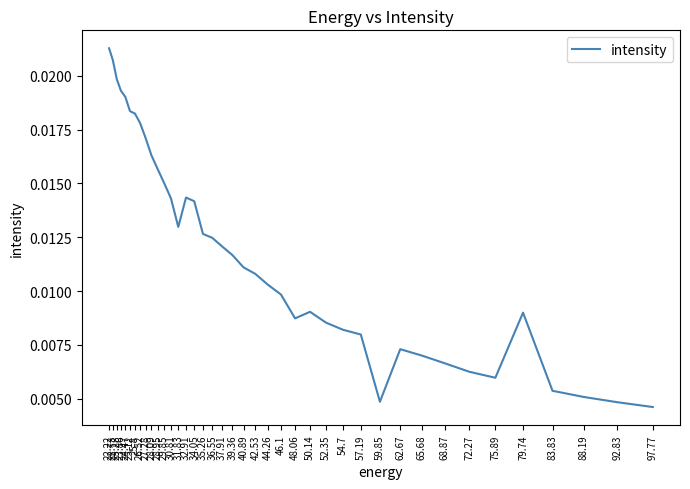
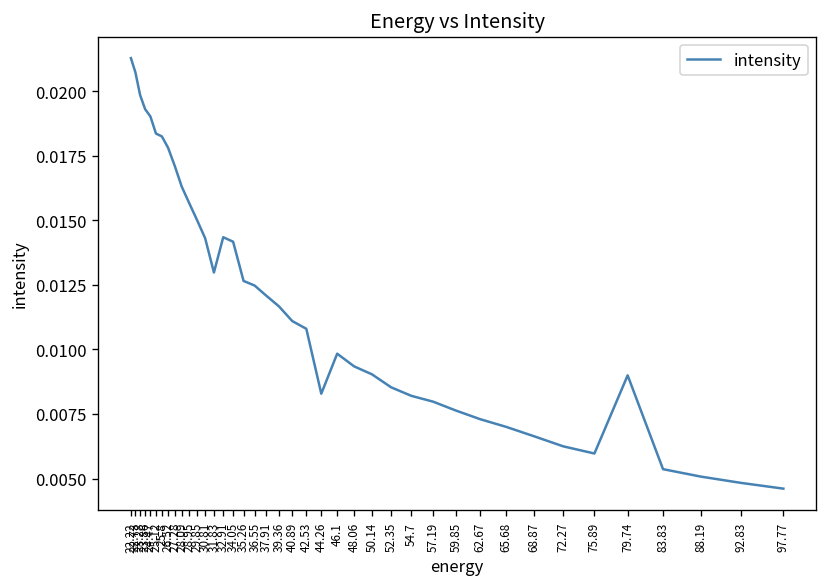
  {
    "22.22": 0.0213,
    "22.73": 0.0207,
    "23.28": 0.0198,
    "23.86": 0.0193,
    "24.47": 0.0190,
    "25.12": 0.0184,
    "25.8": 0.0183,
    "26.52": 0.0178,
    "27.28": 0.0171,
    "28.09": 0.0163,
    "28.95": 0.0157,
    "29.85": 0.0150,
    "30.81": 0.0143,
    "31.83": 0.0130,
    "32.91": 0.0143,
    "34.05": 0.0142,
    "35.26": 0.0127,
    "36.55": 0.0125,
    "37.91": 0.0121,
    "39.36": 0.0117,
    "40.89": 0.0111,
    "42.53": 0.0108,
-   "44.26": 0.0103,
+   "44.26": 0.0083,
    "46.1": 0.0098,
-   "48.06": 0.0087,
+   "48.06": 0.0093,
    "50.14": 0.0090,
    "52.35": 0.0085,
    "54.7": 0.0082,
    "57.19": 0.0080,
-   "59.85": 0.0049,
+   "59.85": 0.0076,
    "62.67": 0.0073,
    "65.68": 0.0070,
    "68.87": 0.0066,
    "72.27": 0.0062,
    "75.89": 0.0060,
    "79.74": 0.0090,
    "83.83": 0.0054,
    "88.19": 0.0051,
    "92.83": 0.0048,
    "97.77": 0.0046
  }
